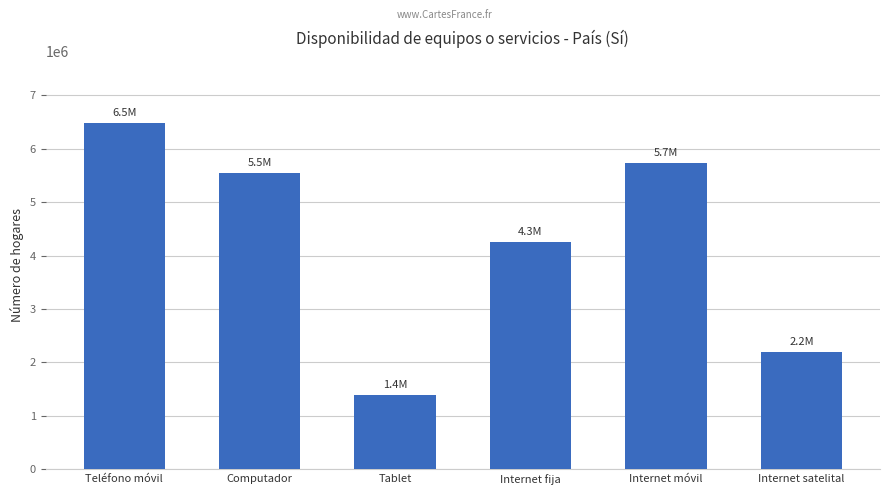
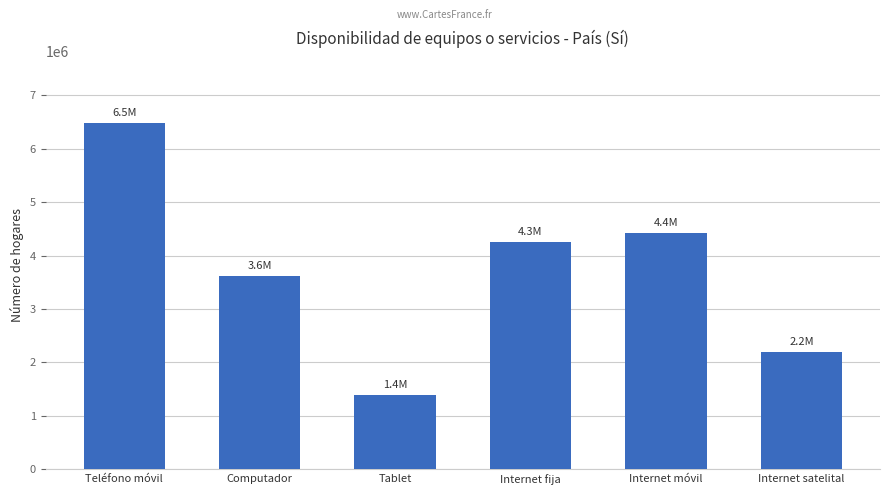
  {
    "Teléfono móvil": "6.5M",
-   "Computador": "5.5M",
+   "Computador": "3.6M",
    "Tablet": "1.4M",
    "Internet fija": "4.3M",
-   "Internet móvil": "5.7M",
+   "Internet móvil": "4.4M",
    "Internet satelital": "2.2M"
  }
